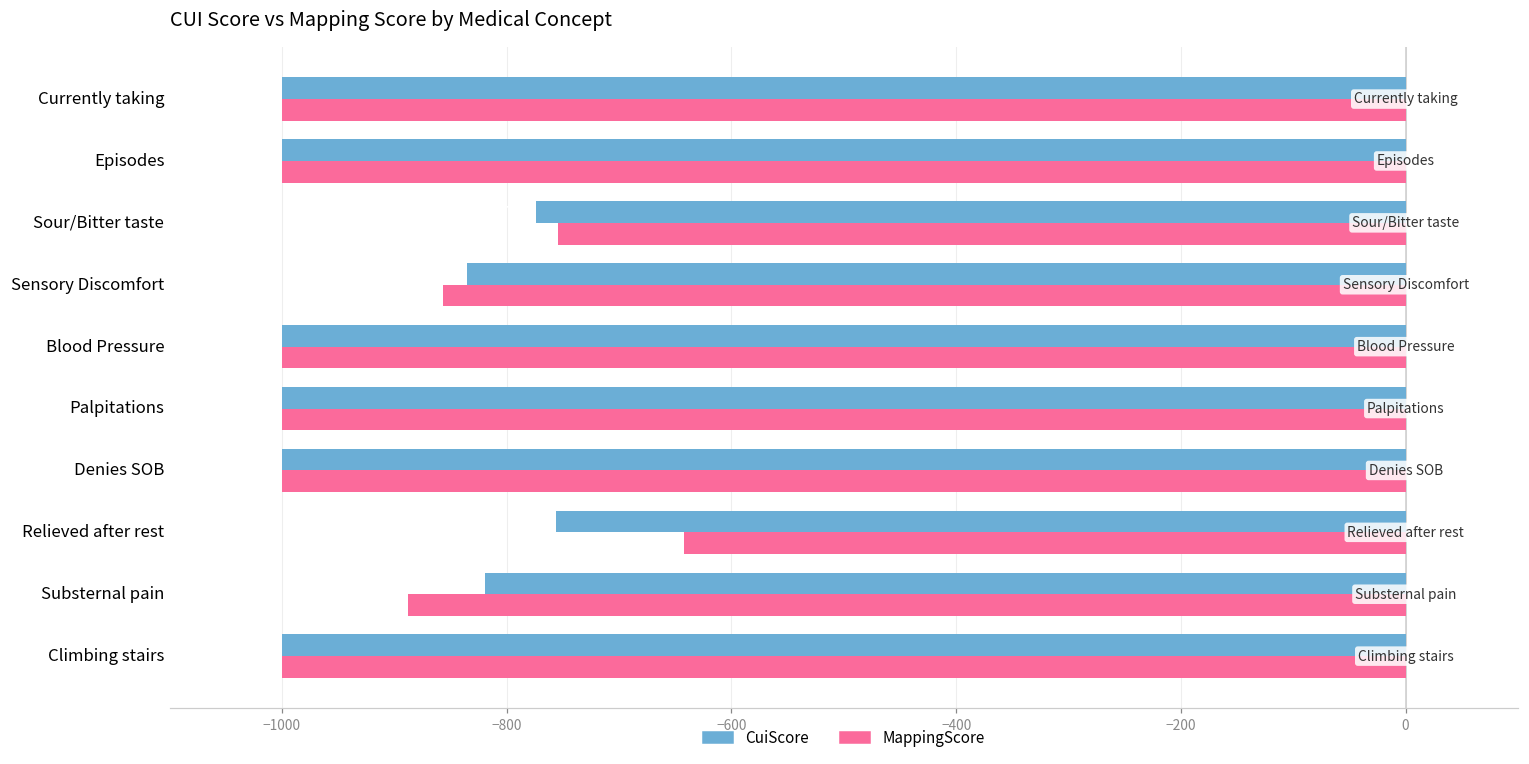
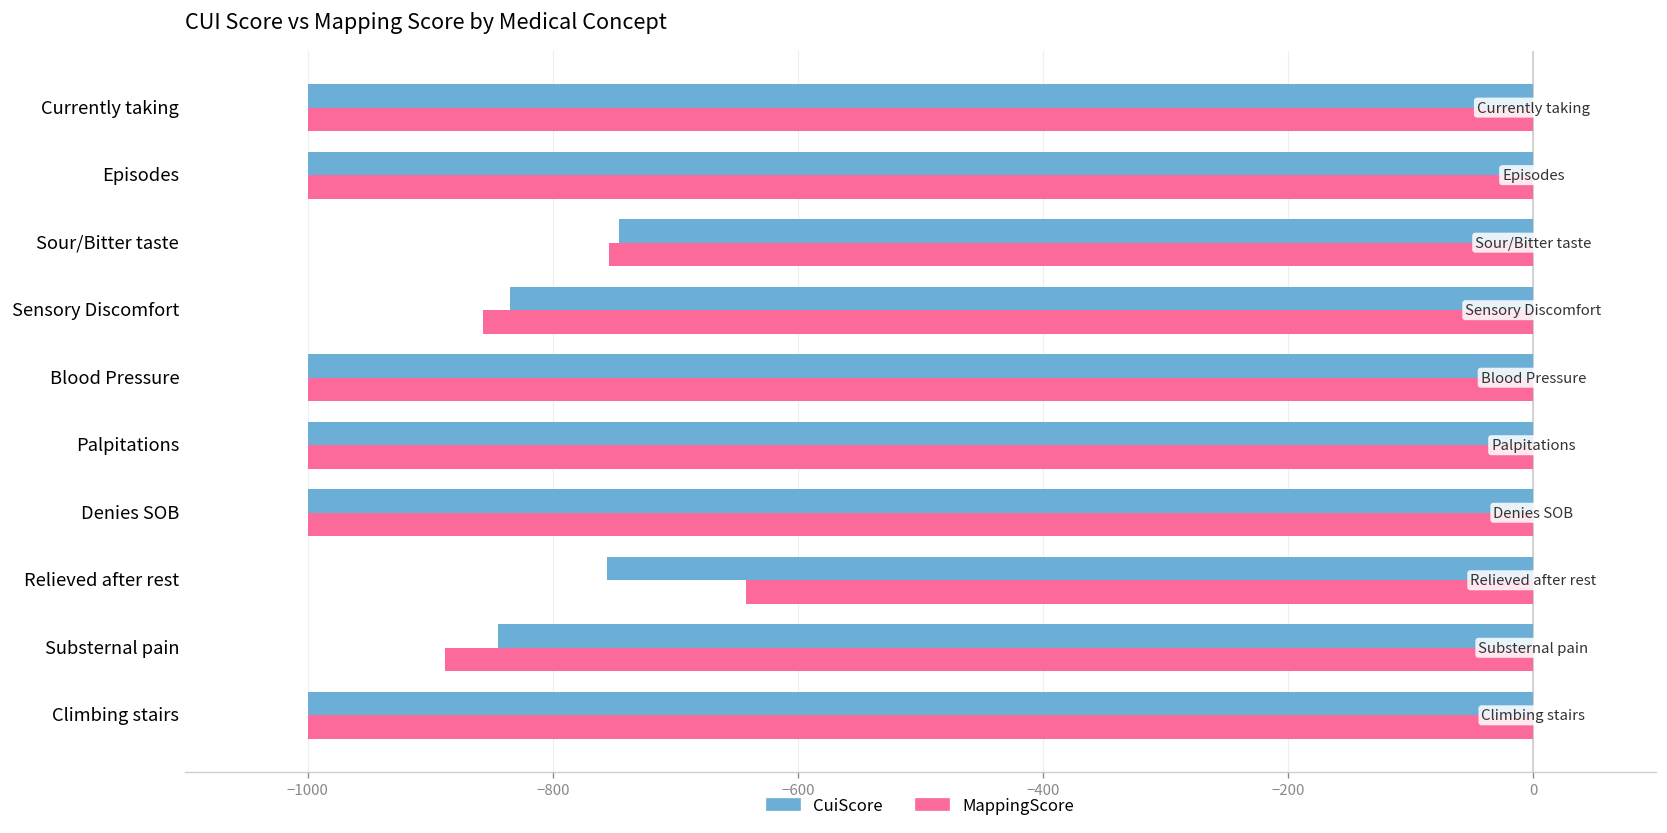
  {
    "CuiScore": {
      "Currently taking": -1000,
      "Episodes": -1000,
-     "Sour/Bitter taste": -774,
+     "Sour/Bitter taste": -746,
      "Sensory Discomfort": -835,
      "Blood Pressure": -1000,
      "Palpitations": -1000,
      "Denies SOB": -1000,
      "Relieved after rest": -756,
-     "Substernal pain": -819,
+     "Substernal pain": -845,
      "Climbing stairs": -1000
    },
    "MappingScore": {
      "Currently taking": -1000,
      "Episodes": -1000,
      "Sour/Bitter taste": -754,
      "Sensory Discomfort": -857,
      "Blood Pressure": -1000,
      "Palpitations": -1000,
      "Denies SOB": -1000,
      "Relieved after rest": -642,
      "Substernal pain": -888,
      "Climbing stairs": -1000
    }
  }
